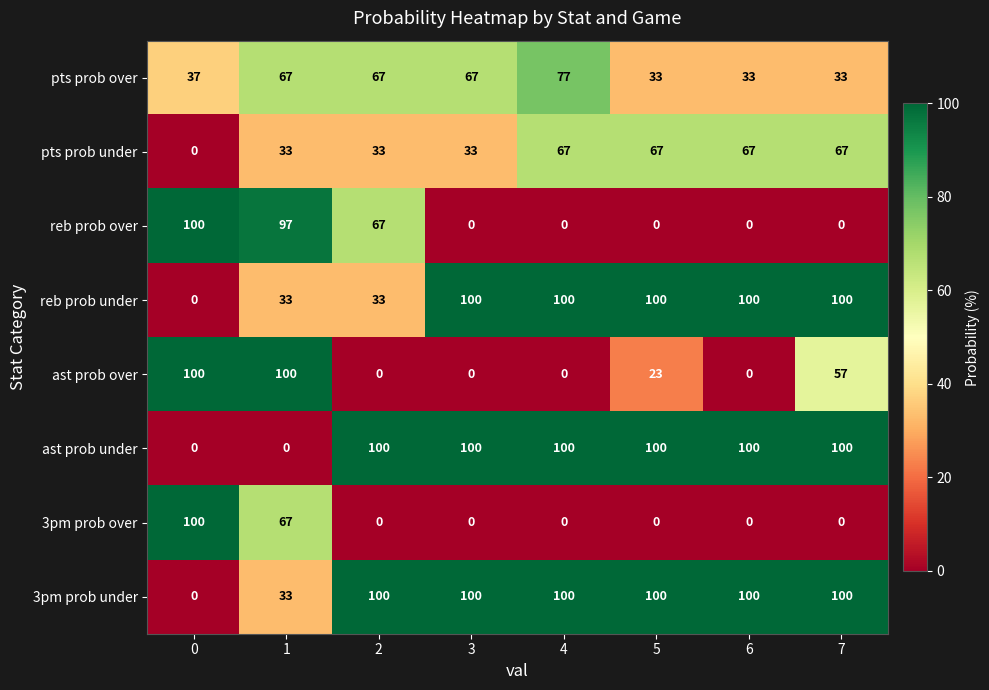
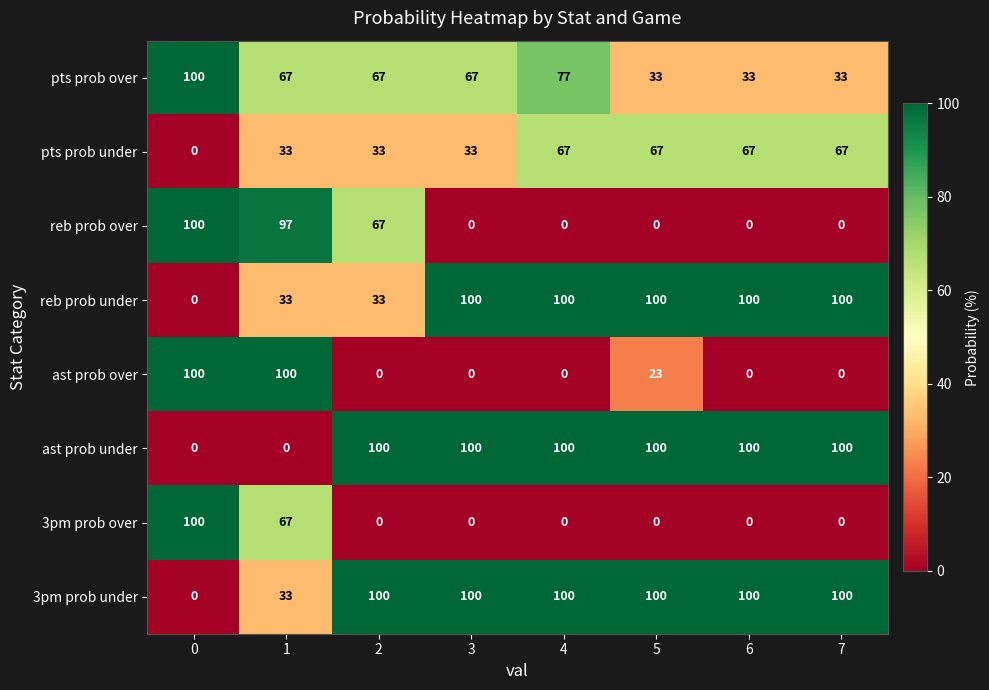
  {
    "pts prob over": {
-     "0": 37,
+     "0": 100,
      "1": 67,
      "2": 67,
      "3": 67,
      "4": 77,
      "5": 33,
      "6": 33,
      "7": 33
    },
    "pts prob under": {
      "0": 0,
      "1": 33,
      "2": 33,
      "3": 33,
      "4": 67,
      "5": 67,
      "6": 67,
      "7": 67
    },
    "reb prob over": {
      "0": 100,
      "1": 97,
      "2": 67,
      "3": 0,
      "4": 0,
      "5": 0,
      "6": 0,
      "7": 0
    },
    "reb prob under": {
      "0": 0,
      "1": 33,
      "2": 33,
      "3": 100,
      "4": 100,
      "5": 100,
      "6": 100,
      "7": 100
    },
    "ast prob over": {
      "0": 100,
      "1": 100,
      "2": 0,
      "3": 0,
      "4": 0,
      "5": 23,
      "6": 0,
-     "7": 57
+     "7": 0
    },
    "ast prob under": {
      "0": 0,
      "1": 0,
      "2": 100,
      "3": 100,
      "4": 100,
      "5": 100,
      "6": 100,
      "7": 100
    },
    "3pm prob over": {
      "0": 100,
      "1": 67,
      "2": 0,
      "3": 0,
      "4": 0,
      "5": 0,
      "6": 0,
      "7": 0
    },
    "3pm prob under": {
      "0": 0,
      "1": 33,
      "2": 100,
      "3": 100,
      "4": 100,
      "5": 100,
      "6": 100,
      "7": 100
    }
  }
